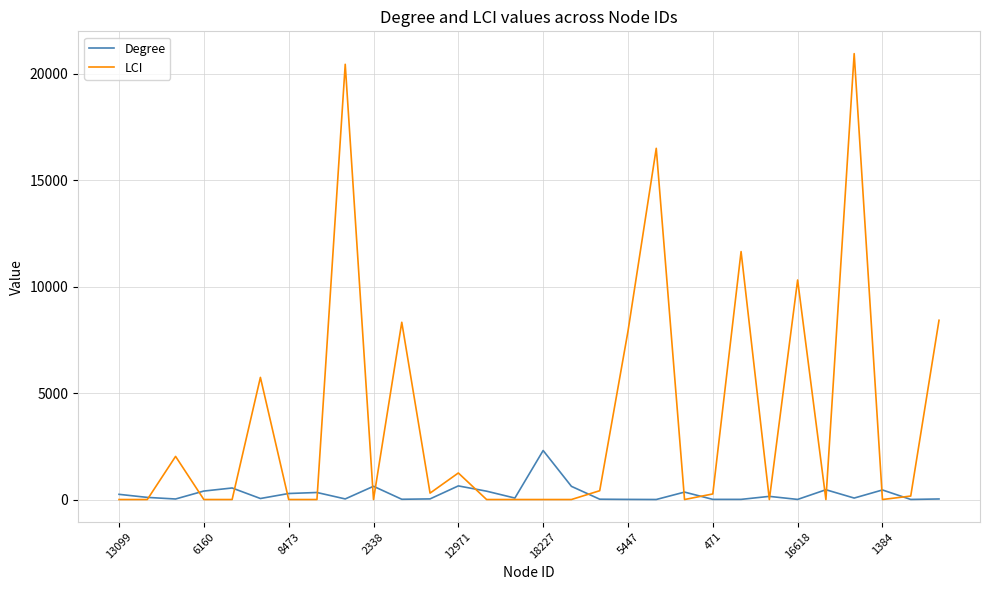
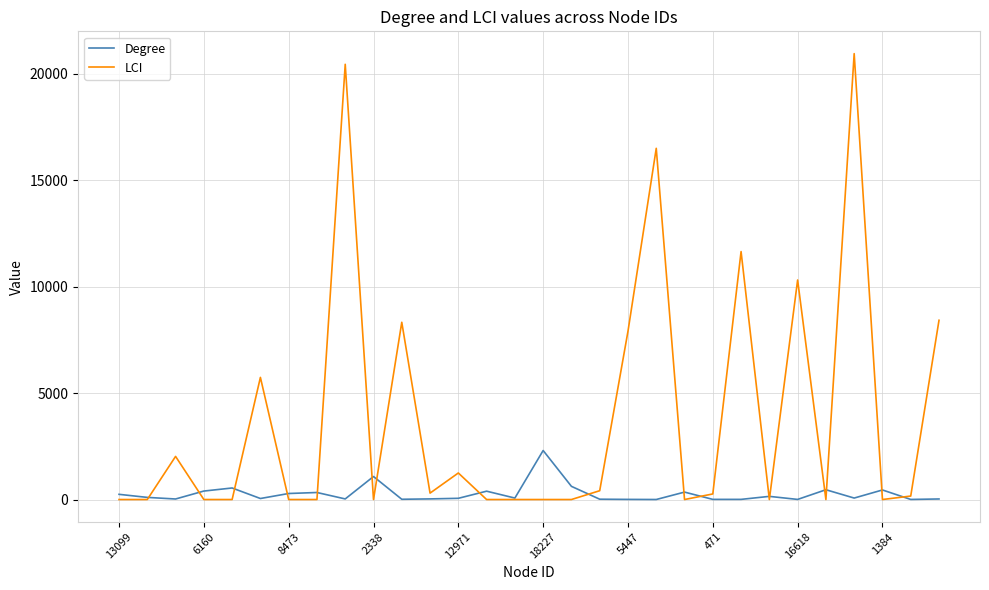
  {
    "Degree": {
      "13099": 200,
      "6160": 400,
      "8473": 300,
-     "2338": 600,
-     "12971": 600,
+     "2338": 1100,
+     "12971": 100,
      "18227": 2300,
      "5447": 0,
      "471": 0,
      "16618": 0,
      "1384": 400
    },
    "LCI": {
      "13099": 0,
      "6160": 0,
      "8473": 0,
      "2338": 0,
      "12971": 1200,
      "18227": 0,
      "5447": 7900,
      "471": 300,
      "16618": 10300,
      "1384": 0
    }
  }
